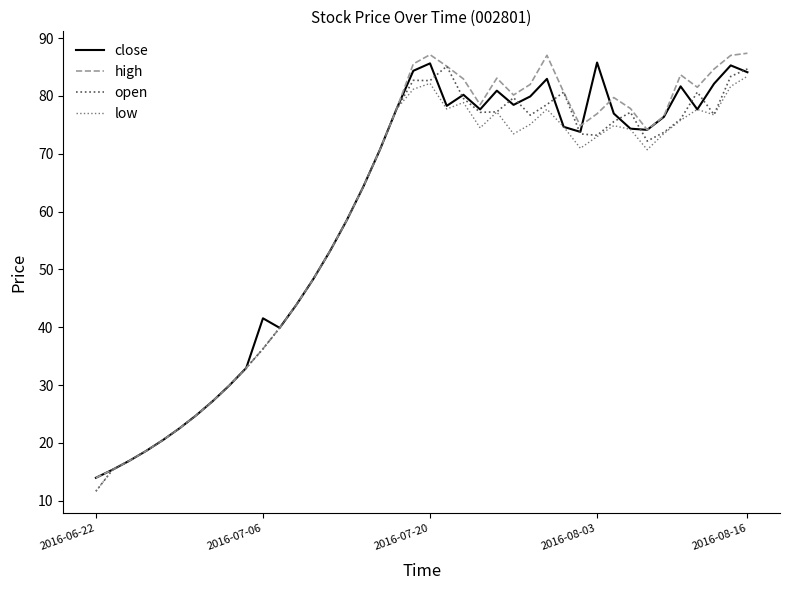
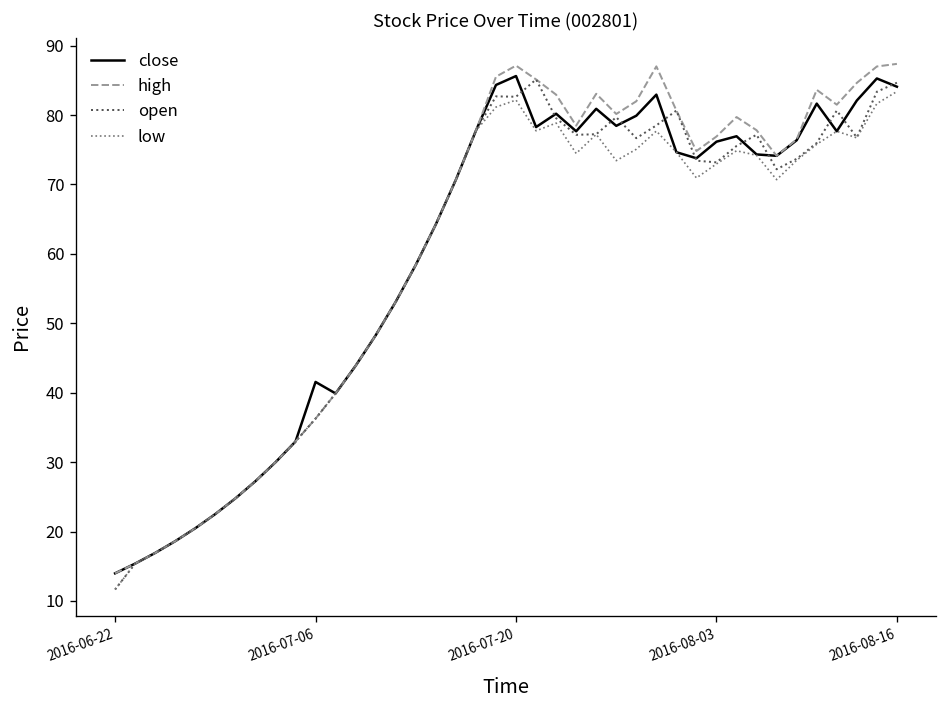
  {
    "close": {
      "2016-07-06": 42,
      "2016-07-20": 86,
-     "2016-08-03": 86,
+     "2016-08-03": 76,
      "2016-08-16": 84
    }
  }
